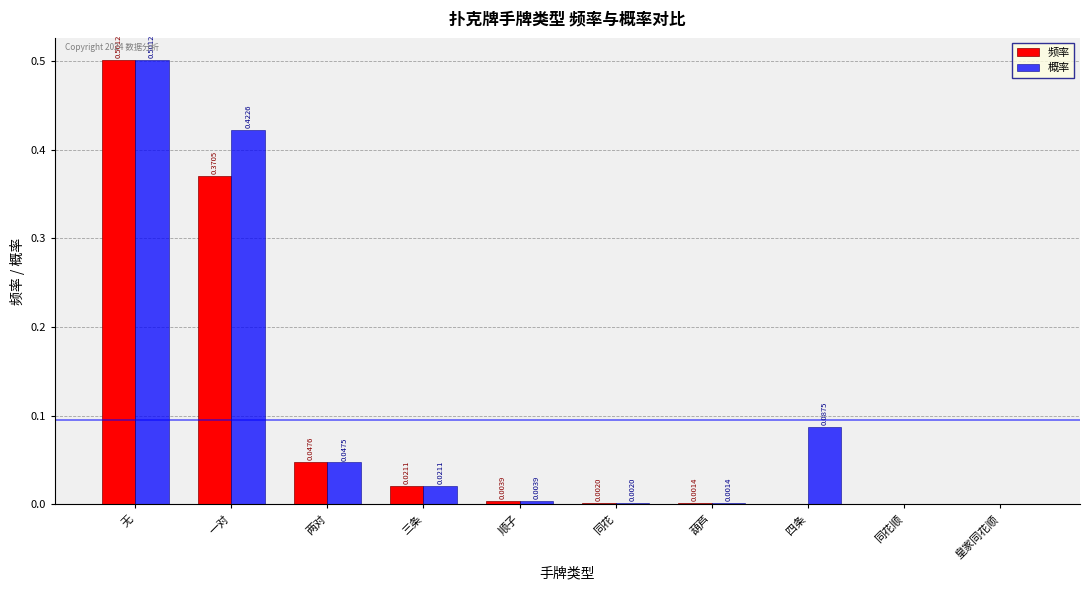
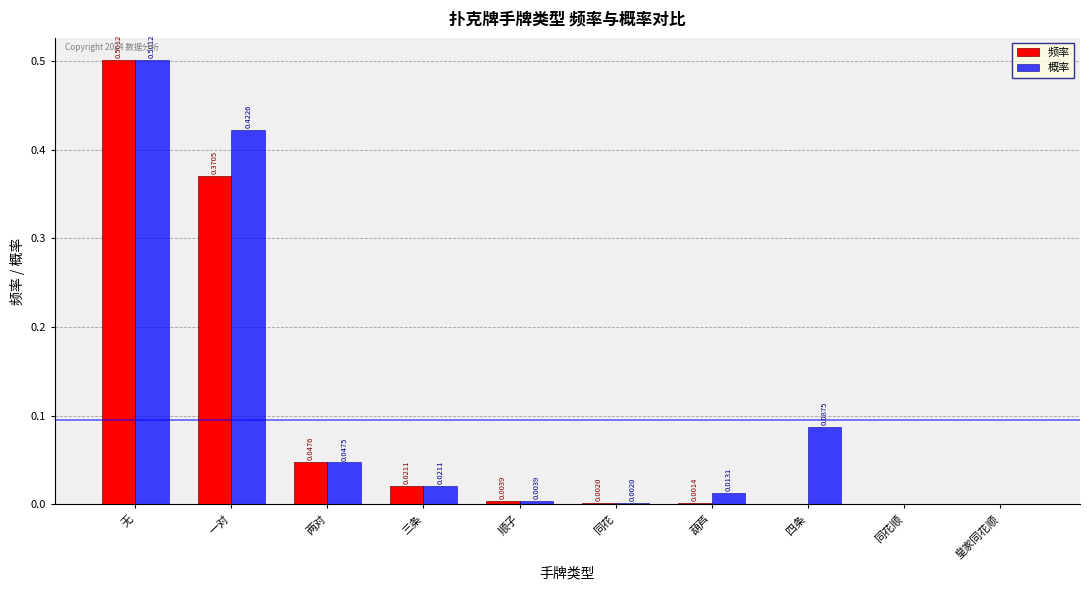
  {
    "频率": {
      "一对": 0.3705,
      "两对": 0.0476,
      "三条": 0.0211,
      "顺子": 0.0039,
      "同花": 0.0020,
      "葫芦": 0.0014
    },
    "概率": {
      "一对": 0.4226,
      "两对": 0.0475,
      "三条": 0.0211,
      "顺子": 0.0039,
      "同花": 0.0020,
-     "葫芦": 0.0014,
+     "葫芦": 0.0131,
      "四条": 0.0875
    }
  }
